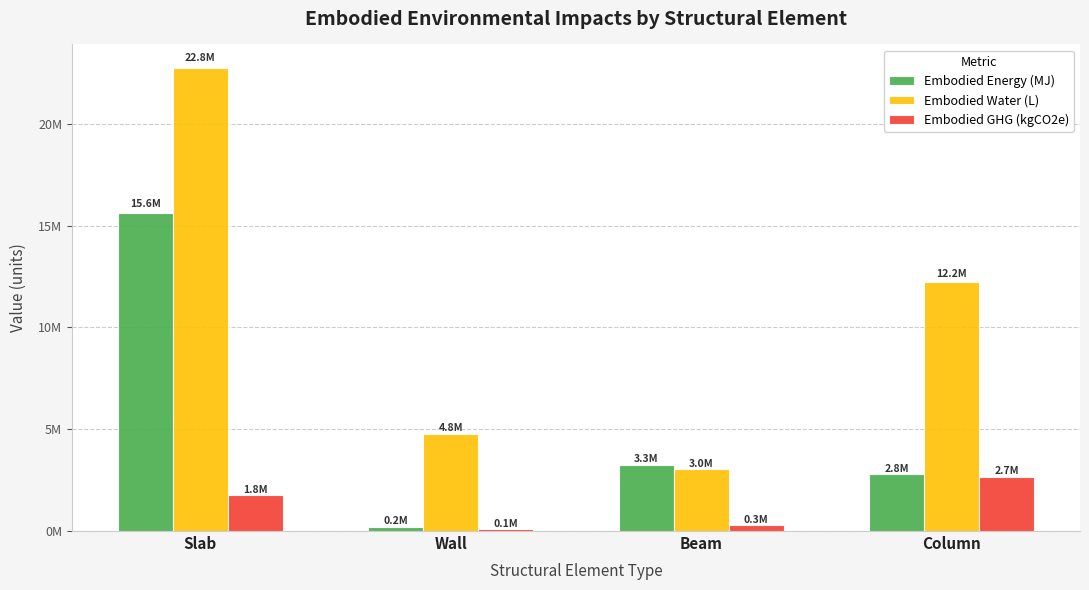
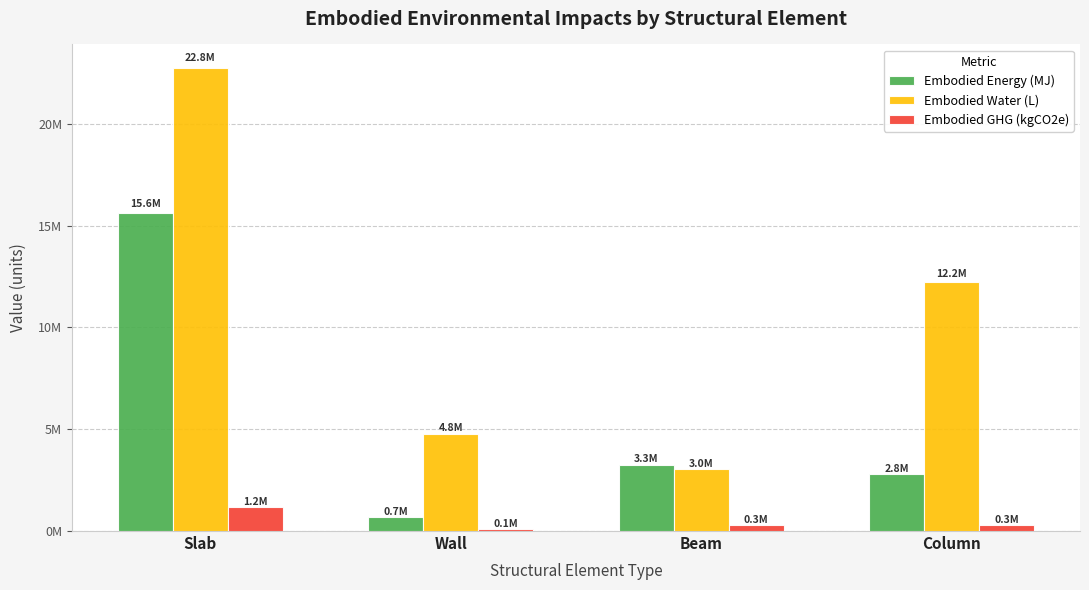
  {
    "Embodied Energy (MJ)": {
      "Slab": "15.6M",
-     "Wall": "0.2M",
+     "Wall": "0.7M",
      "Beam": "3.3M",
      "Column": "2.8M"
    },
    "Embodied Water (L)": {
      "Slab": "22.8M",
      "Wall": "4.8M",
      "Beam": "3.0M",
      "Column": "12.2M"
    },
    "Embodied GHG (kgCO2e)": {
-     "Slab": "1.8M",
+     "Slab": "1.2M",
      "Wall": "0.1M",
      "Beam": "0.3M",
-     "Column": "2.7M"
+     "Column": "0.3M"
    }
  }
